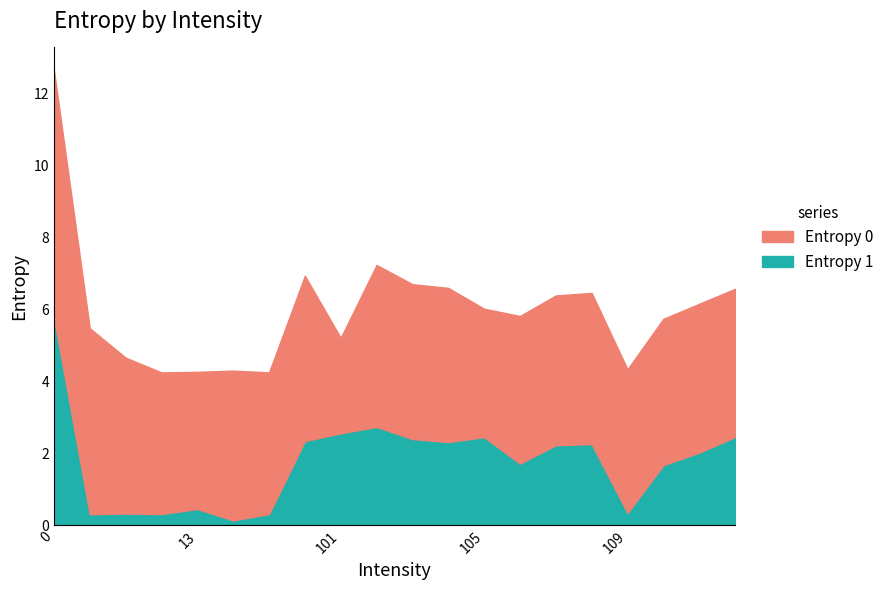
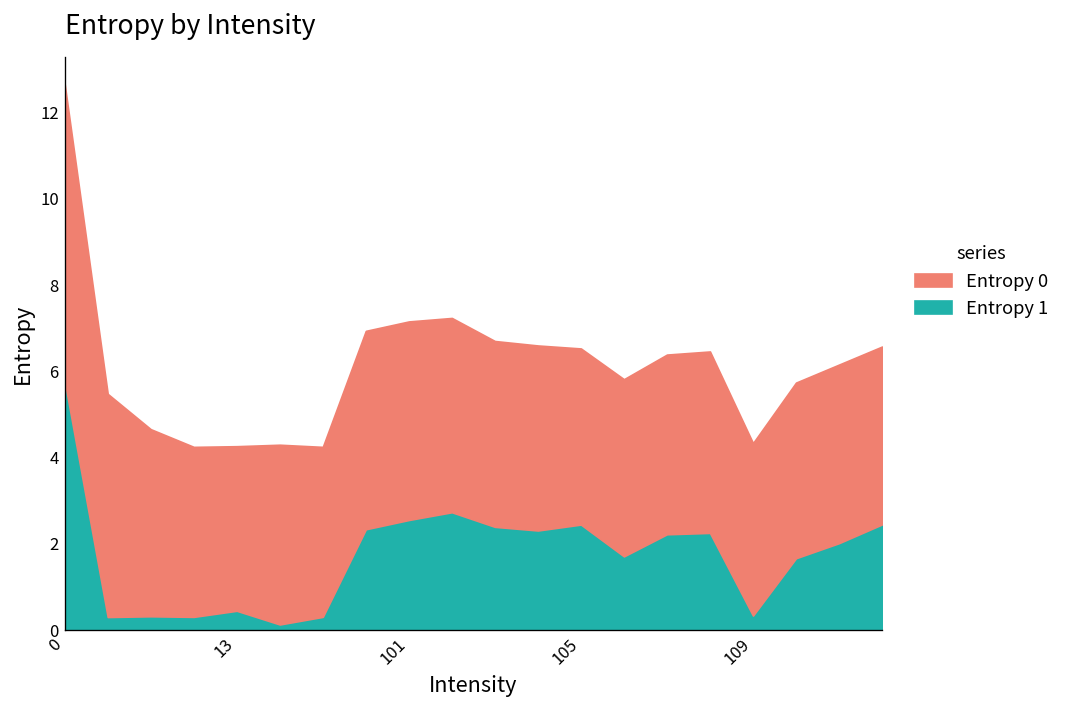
  {
    "Entropy 0": {
      "0": 6.9,
-     "101": 2.7,
-     "105": 3.6,
+     "101": 4.6,
+     "105": 4.1,
      "109": 4.0
    }
  }
